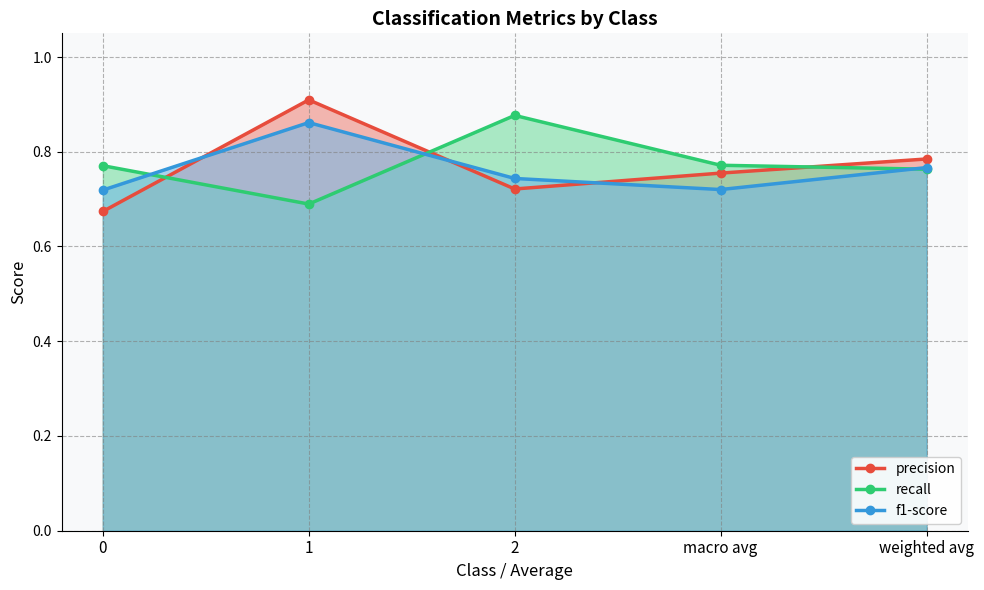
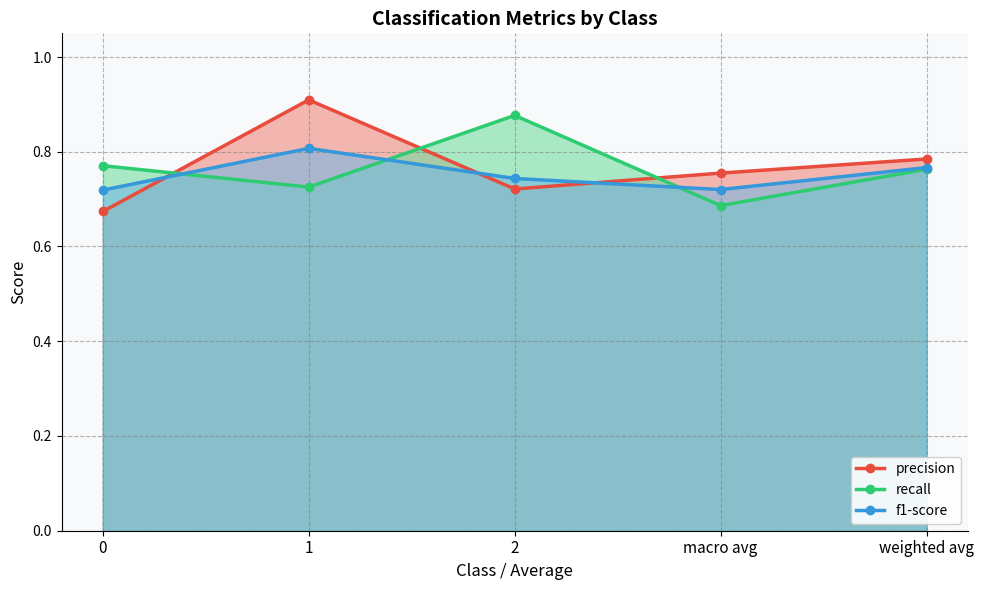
  {
    "precision": {
      "0": 0.67,
      "1": 0.91,
      "2": 0.72,
      "macro avg": 0.75,
      "weighted avg": 0.78
    },
    "recall": {
      "0": 0.77,
-     "1": 0.69,
+     "1": 0.73,
      "2": 0.88,
-     "macro avg": 0.77
+     "macro avg": 0.69
    },
    "f1-score": {
      "0": 0.72,
-     "1": 0.86,
+     "1": 0.81,
      "2": 0.74,
      "macro avg": 0.72
    }
  }
